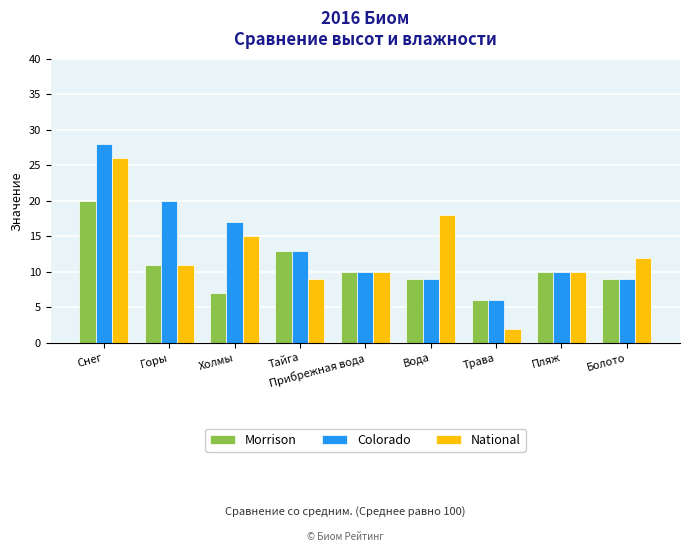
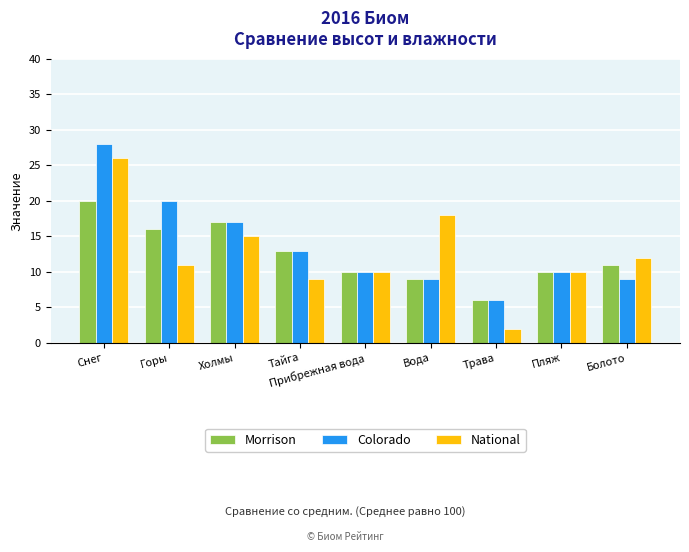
  {
    "Morrison": {
      "Снег": 20,
-     "Горы": 11,
-     "Холмы": 7,
+     "Горы": 16,
+     "Холмы": 17,
      "Тайга": 13,
      "Прибрежная вода": 10,
      "Вода": 9,
      "Трава": 6,
      "Пляж": 10,
-     "Болото": 9
+     "Болото": 11
    },
    "Colorado": {
      "Снег": 28,
      "Горы": 20,
      "Холмы": 17,
      "Тайга": 13,
      "Прибрежная вода": 10,
      "Вода": 9,
      "Трава": 6,
      "Пляж": 10,
      "Болото": 9
    },
    "National": {
      "Снег": 26,
      "Горы": 11,
      "Холмы": 15,
      "Тайга": 9,
      "Прибрежная вода": 10,
      "Вода": 18,
      "Трава": 2,
      "Пляж": 10,
      "Болото": 12
    }
  }
